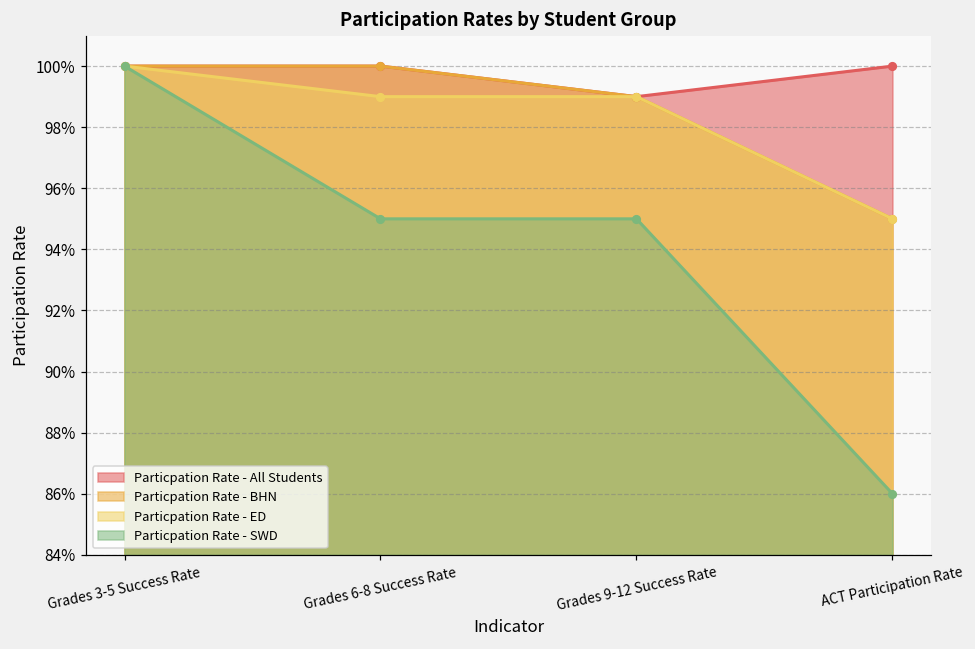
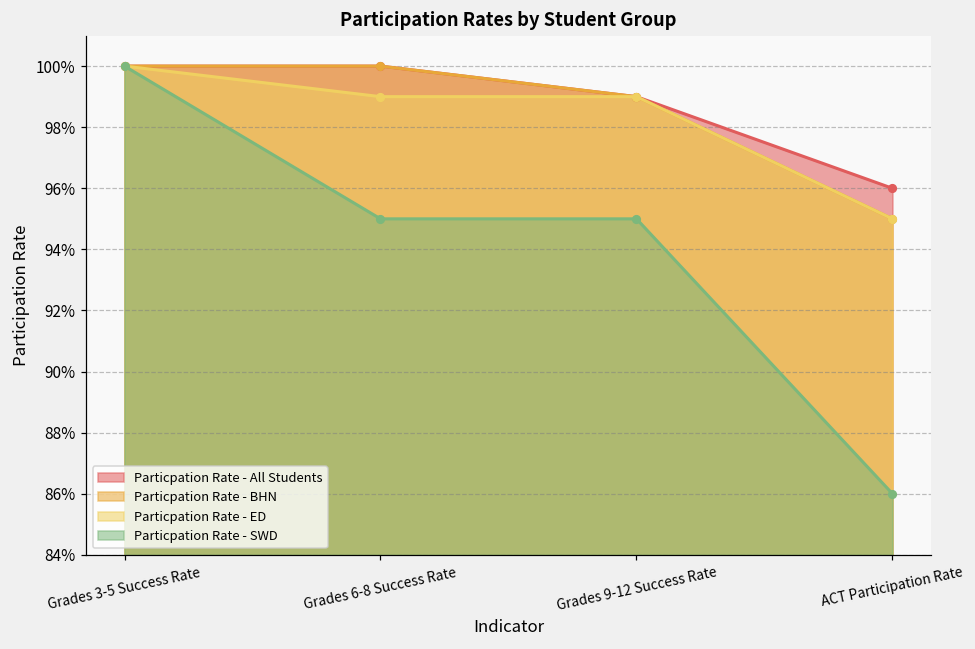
  {
    "Particpation Rate - All Students": {
-     "ACT Participation Rate": "100.0%"
+     "ACT Participation Rate": "96.0%"
    },
    "Particpation Rate - SWD": {
      "Grades 6-8 Success Rate": "95.0%",
      "Grades 9-12 Success Rate": "95.0%",
      "ACT Participation Rate": "86.0%"
    }
  }
